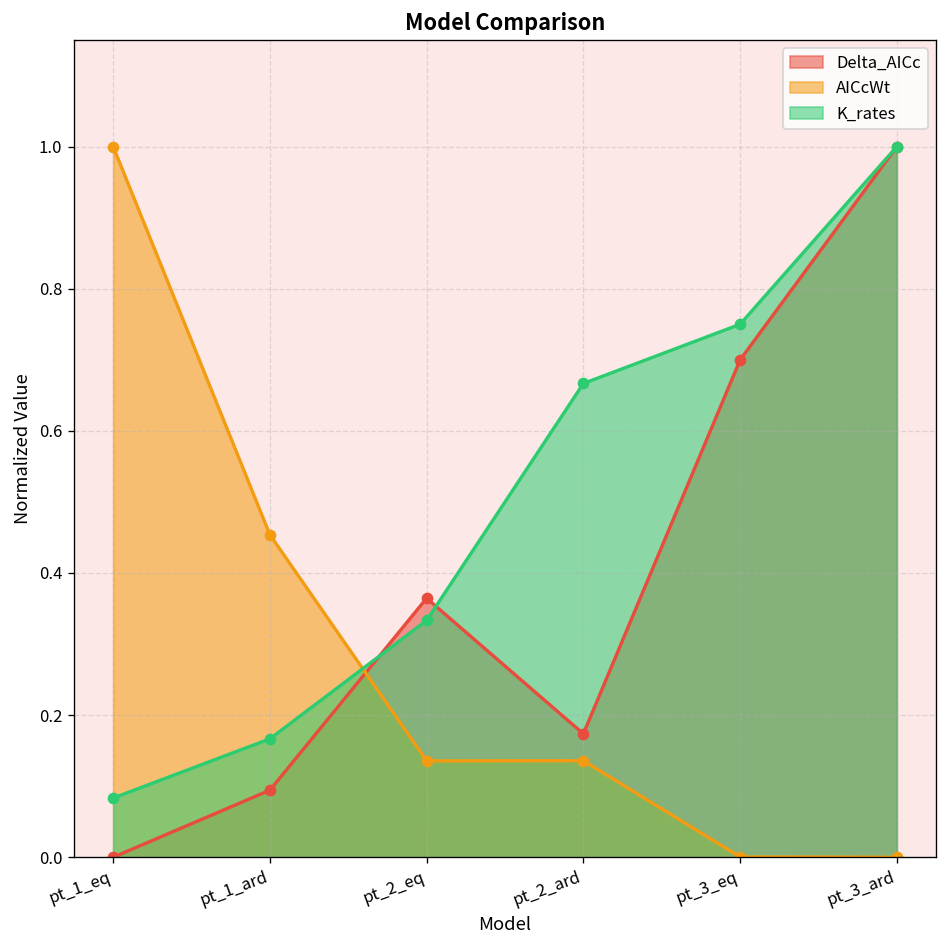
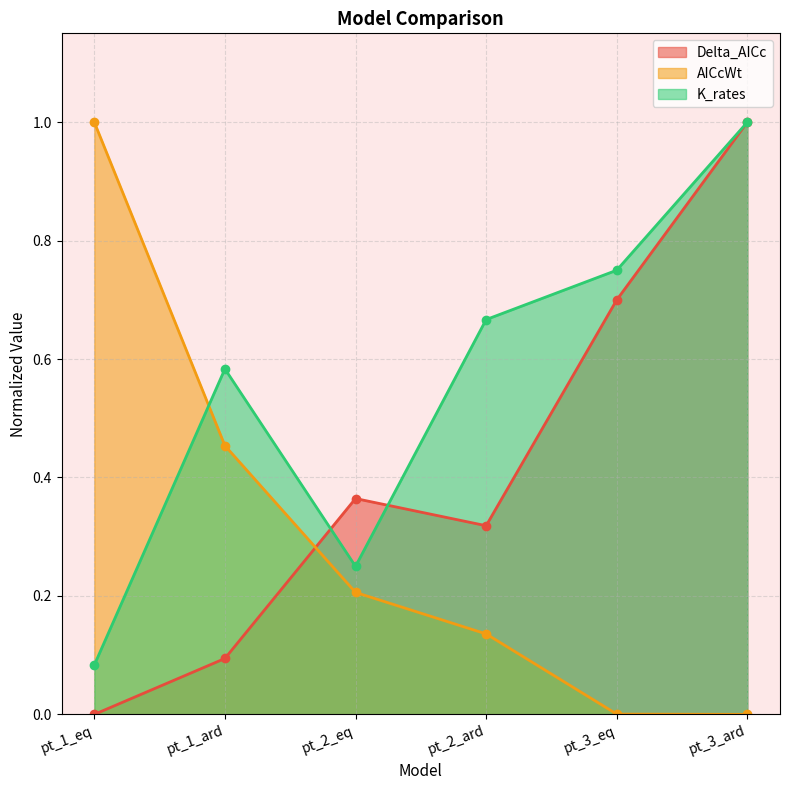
  {
    "Delta_AICc": {
      "pt_1_eq": 0.00,
      "pt_1_ard": 0.09,
      "pt_2_eq": 0.36,
-     "pt_2_ard": 0.17,
+     "pt_2_ard": 0.32,
      "pt_3_eq": 0.70
    },
    "AICcWt": {
      "pt_1_eq": 1.00,
      "pt_1_ard": 0.45,
-     "pt_2_eq": 0.14,
+     "pt_2_eq": 0.21,
      "pt_2_ard": 0.14,
      "pt_3_eq": 0.00,
      "pt_3_ard": 0.00
    },
    "K_rates": {
      "pt_1_eq": 0.08,
-     "pt_1_ard": 0.17,
-     "pt_2_eq": 0.33,
+     "pt_1_ard": 0.58,
+     "pt_2_eq": 0.25,
      "pt_2_ard": 0.67,
      "pt_3_eq": 0.75
    }
  }
